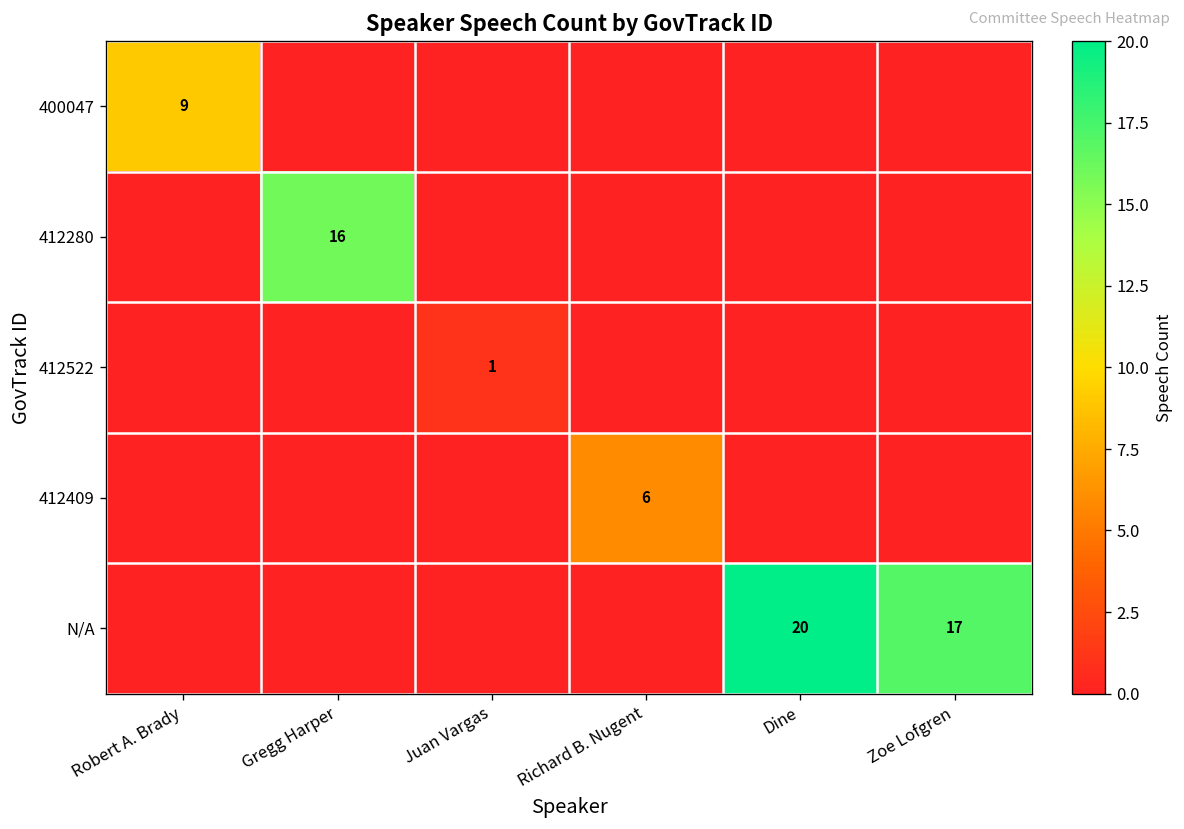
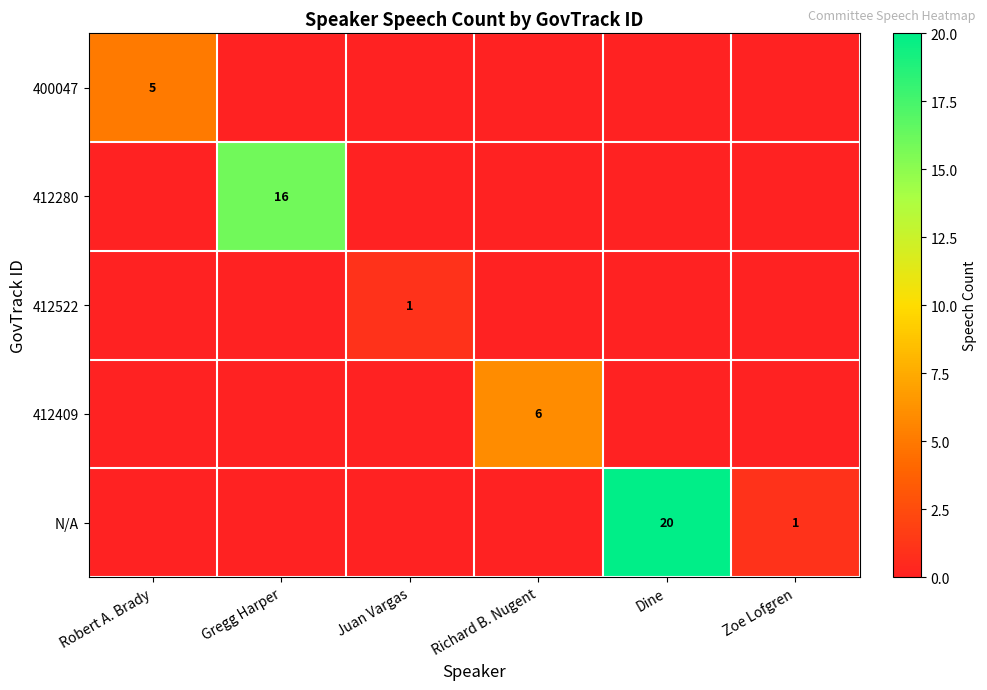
  {
    "400047": {
-     "Robert A. Brady": 9
+     "Robert A. Brady": 5
    },
    "412280": {
      "Gregg Harper": 16
    },
    "412522": {
      "Juan Vargas": 1
    },
    "412409": {
      "Richard B. Nugent": 6
    },
    "N/A": {
      "Dine": 20,
-     "Zoe Lofgren": 17
+     "Zoe Lofgren": 1
    }
  }
